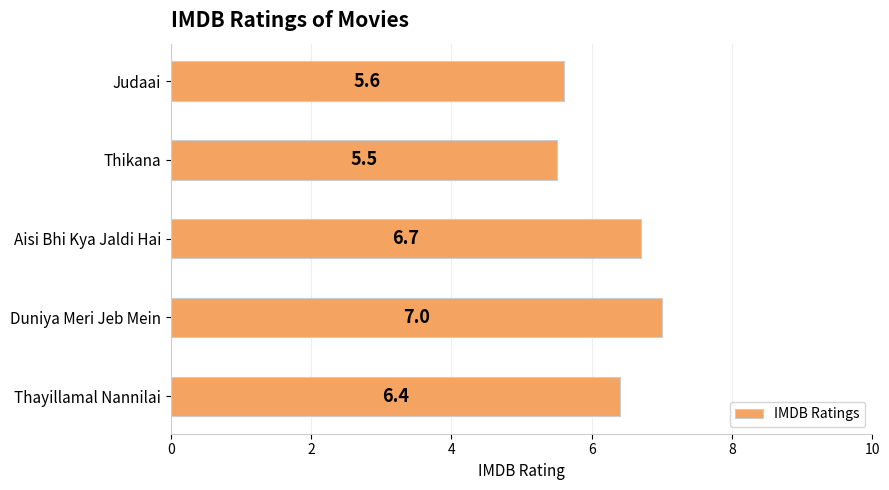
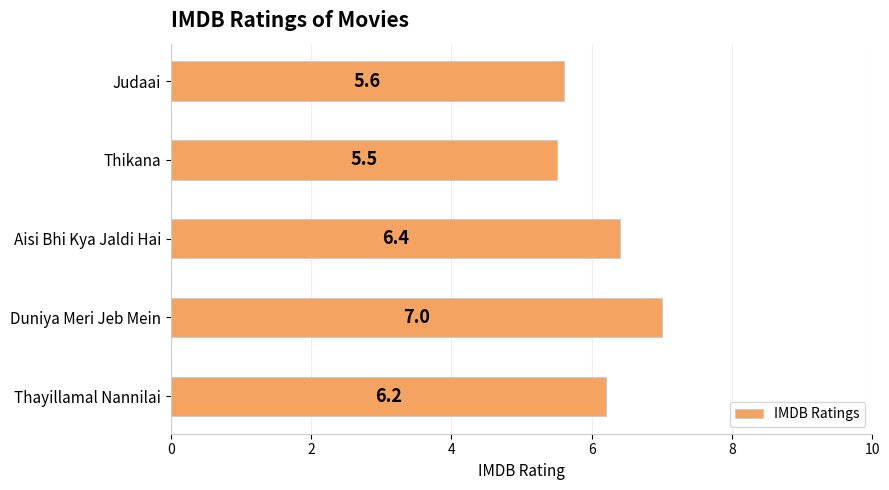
  {
    "Judaai": 5.6,
    "Thikana": 5.5,
-   "Aisi Bhi Kya Jaldi Hai": 6.7,
+   "Aisi Bhi Kya Jaldi Hai": 6.4,
    "Duniya Meri Jeb Mein": 7.0,
-   "Thayillamal Nannilai": 6.4
+   "Thayillamal Nannilai": 6.2
  }
